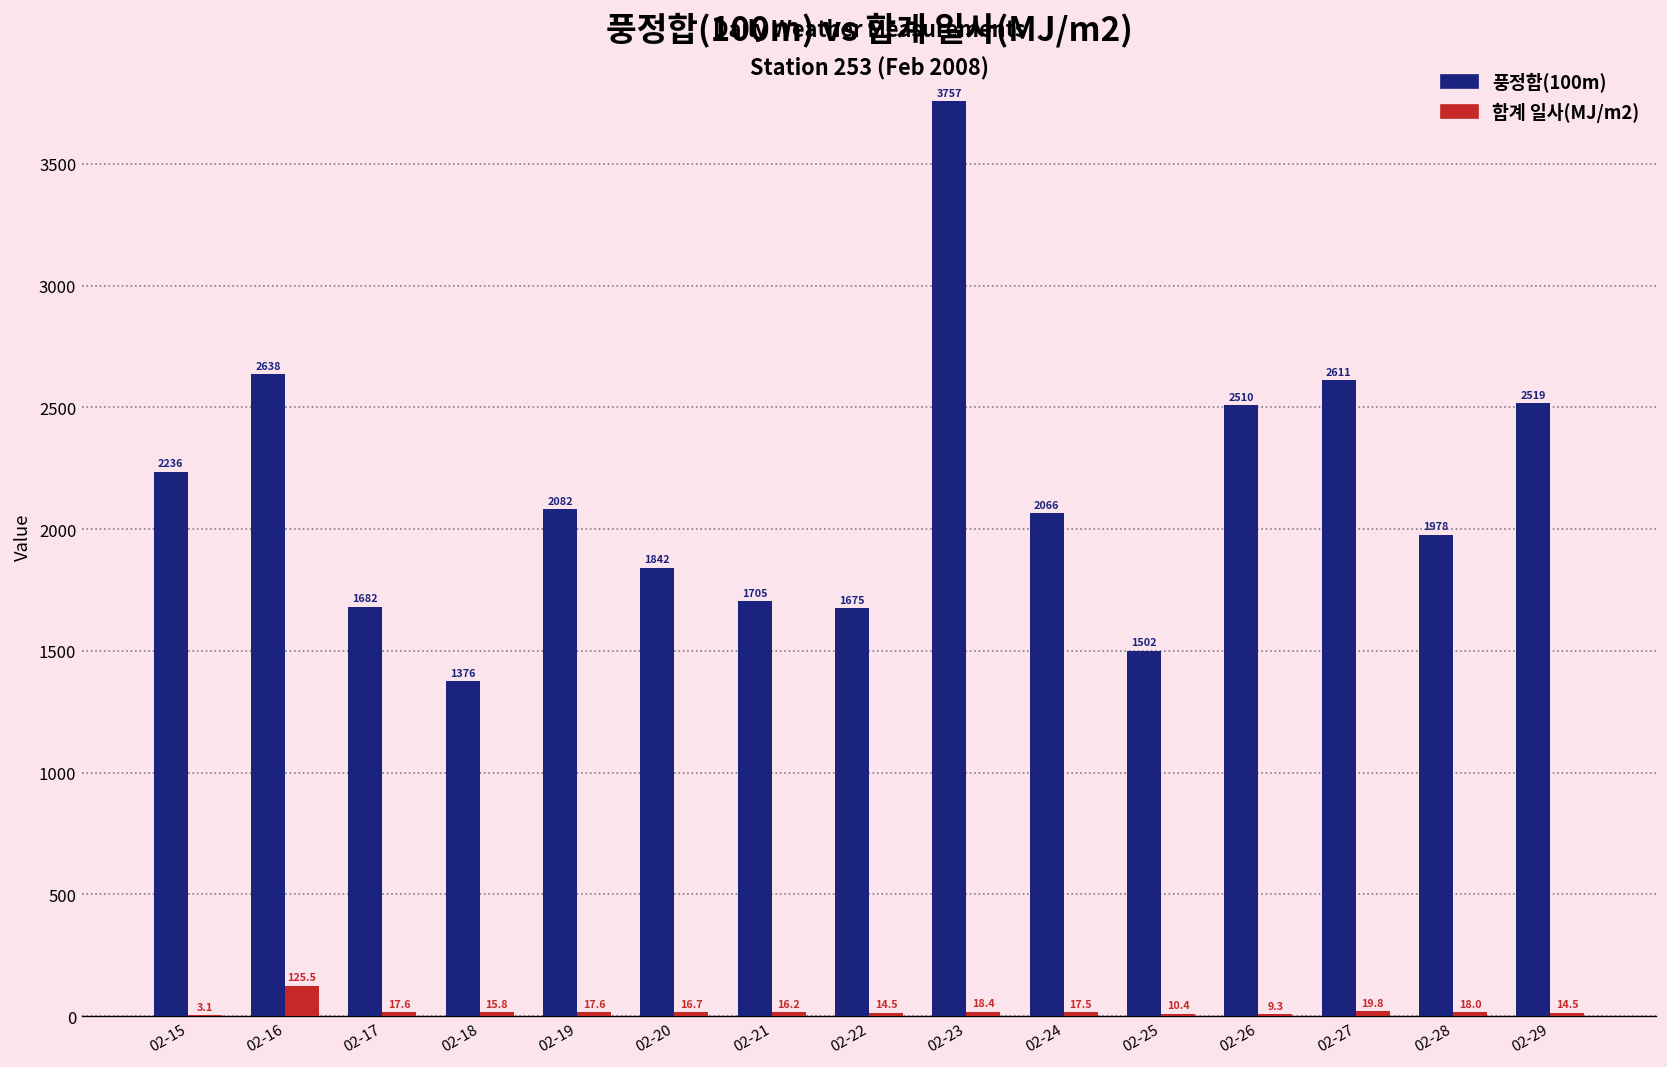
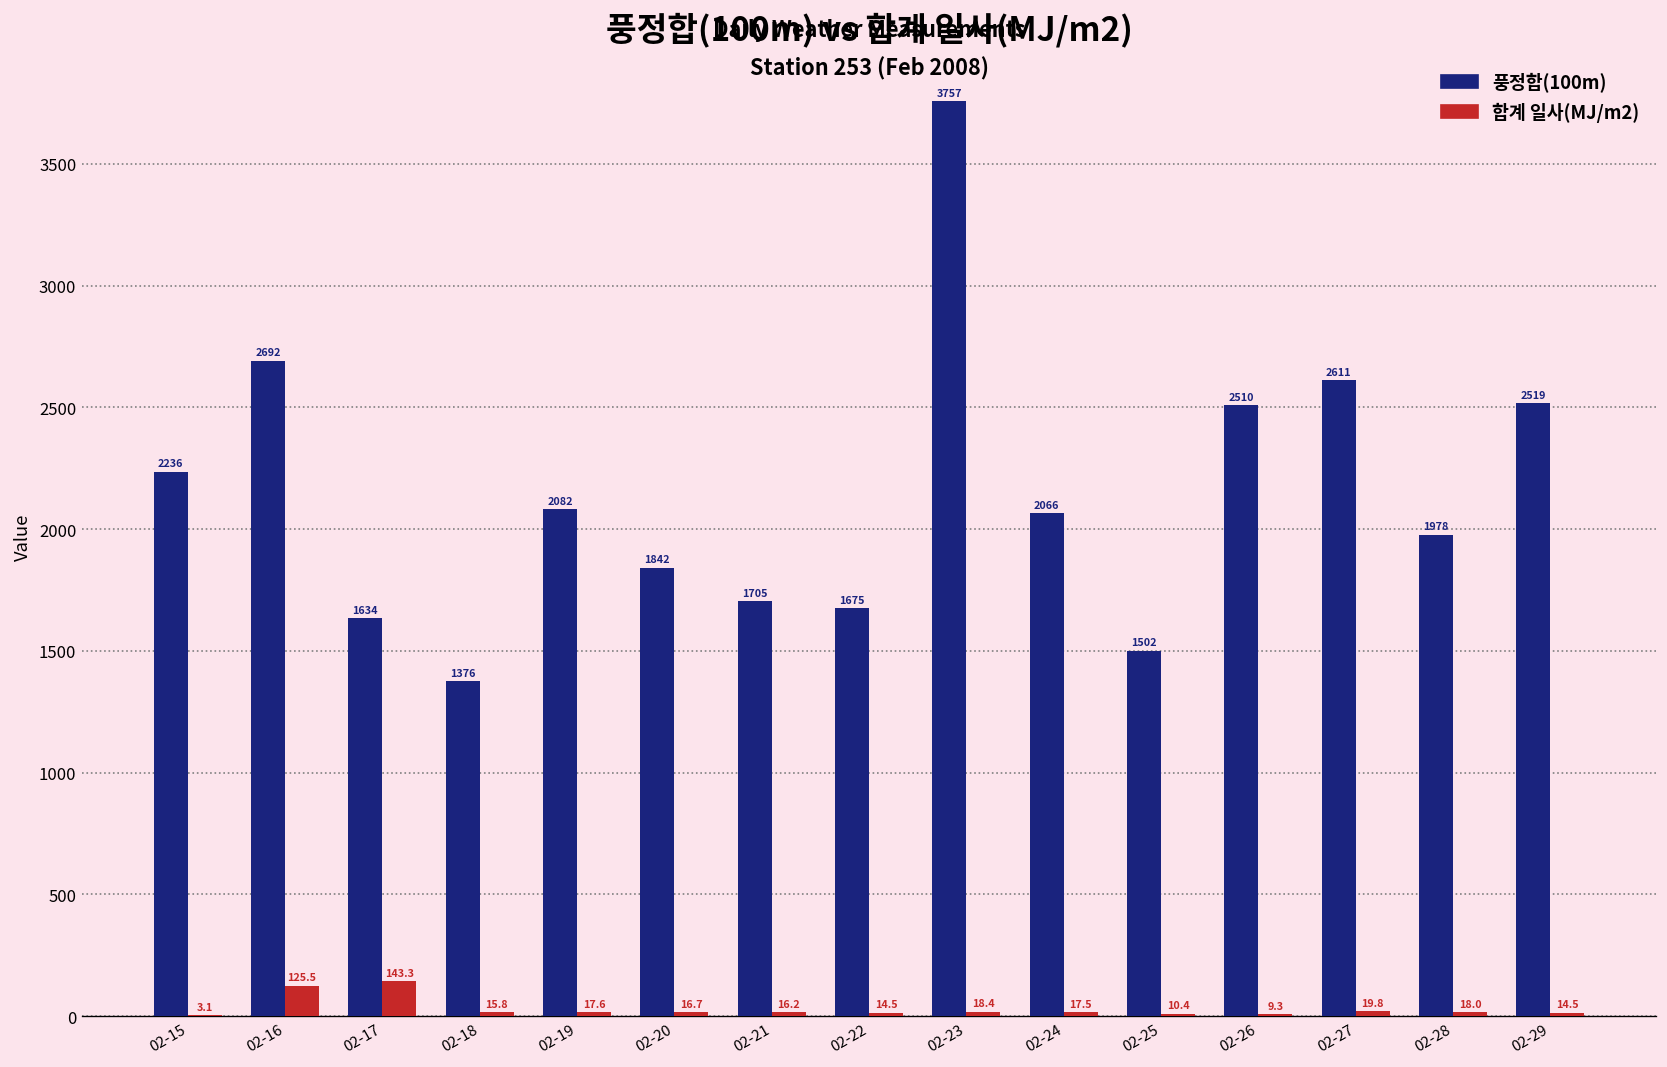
  {
    "풍정합(100m)": {
      "02-15": 2236,
-     "02-16": 2638,
-     "02-17": 1682,
+     "02-16": 2692,
+     "02-17": 1634,
      "02-18": 1376,
      "02-19": 2082,
      "02-20": 1842,
      "02-21": 1705,
      "02-22": 1675,
      "02-23": 3757,
      "02-24": 2066,
      "02-25": 1502,
      "02-26": 2510,
      "02-27": 2611,
      "02-28": 1978,
      "02-29": 2519
    },
    "합계 일사(MJ/m2)": {
      "02-15": 3.1,
      "02-16": 125.5,
-     "02-17": 17.6,
+     "02-17": 143.3,
      "02-18": 15.8,
      "02-19": 17.6,
      "02-20": 16.7,
      "02-21": 16.2,
      "02-22": 14.5,
      "02-23": 18.4,
      "02-24": 17.5,
      "02-25": 10.4,
      "02-26": 9.3,
      "02-27": 19.8,
      "02-28": 18.0,
      "02-29": 14.5
    }
  }
